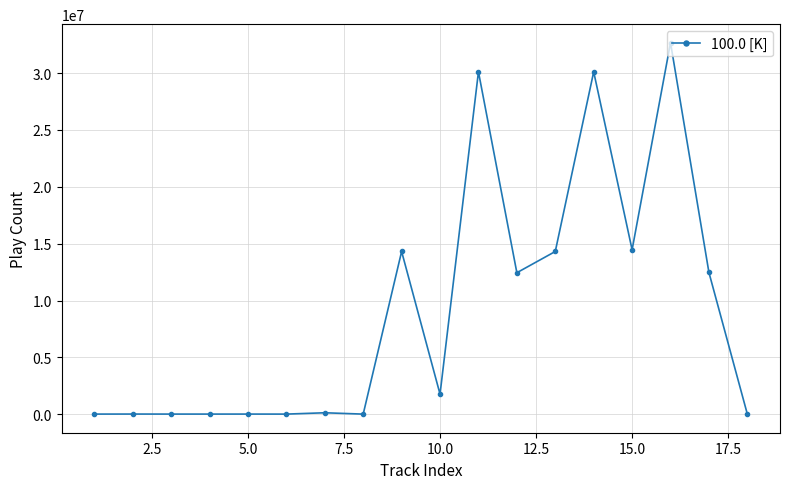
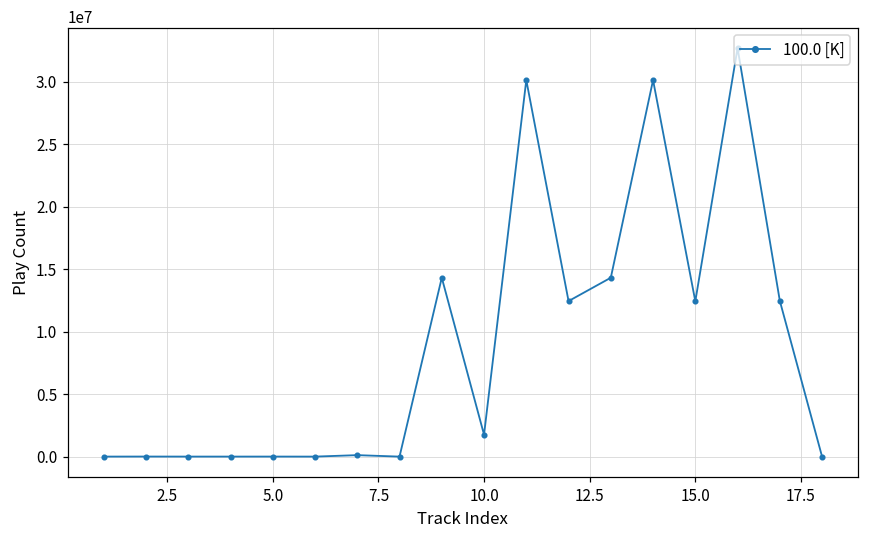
  {
    "5.0": 0,
    "10.0": 1800000,
-   "15.0": 14500000
+   "15.0": 12400000
  }
